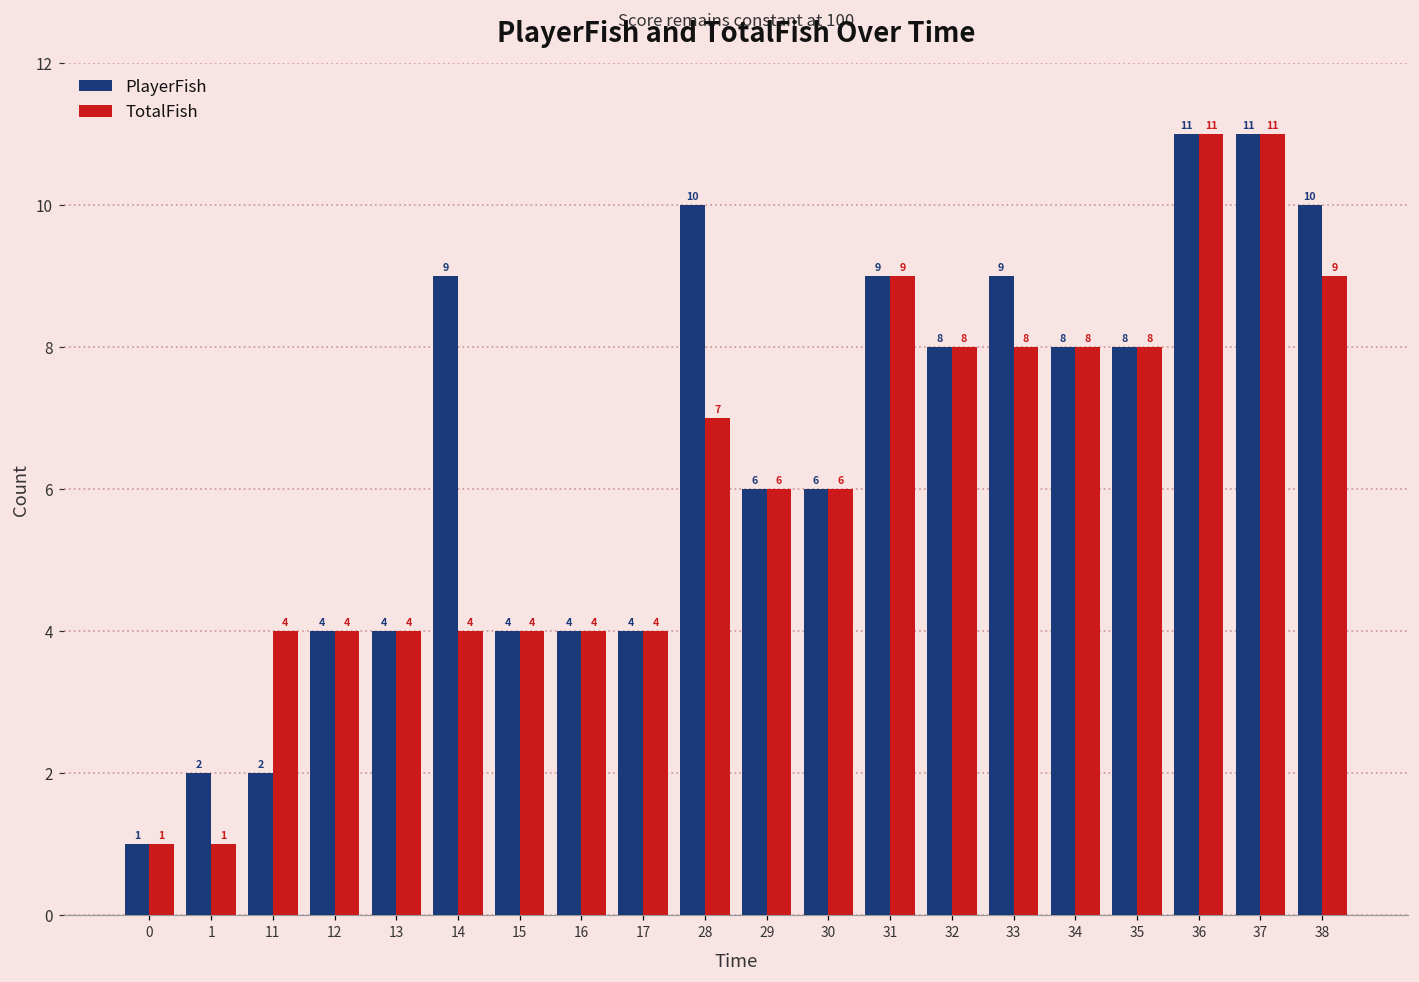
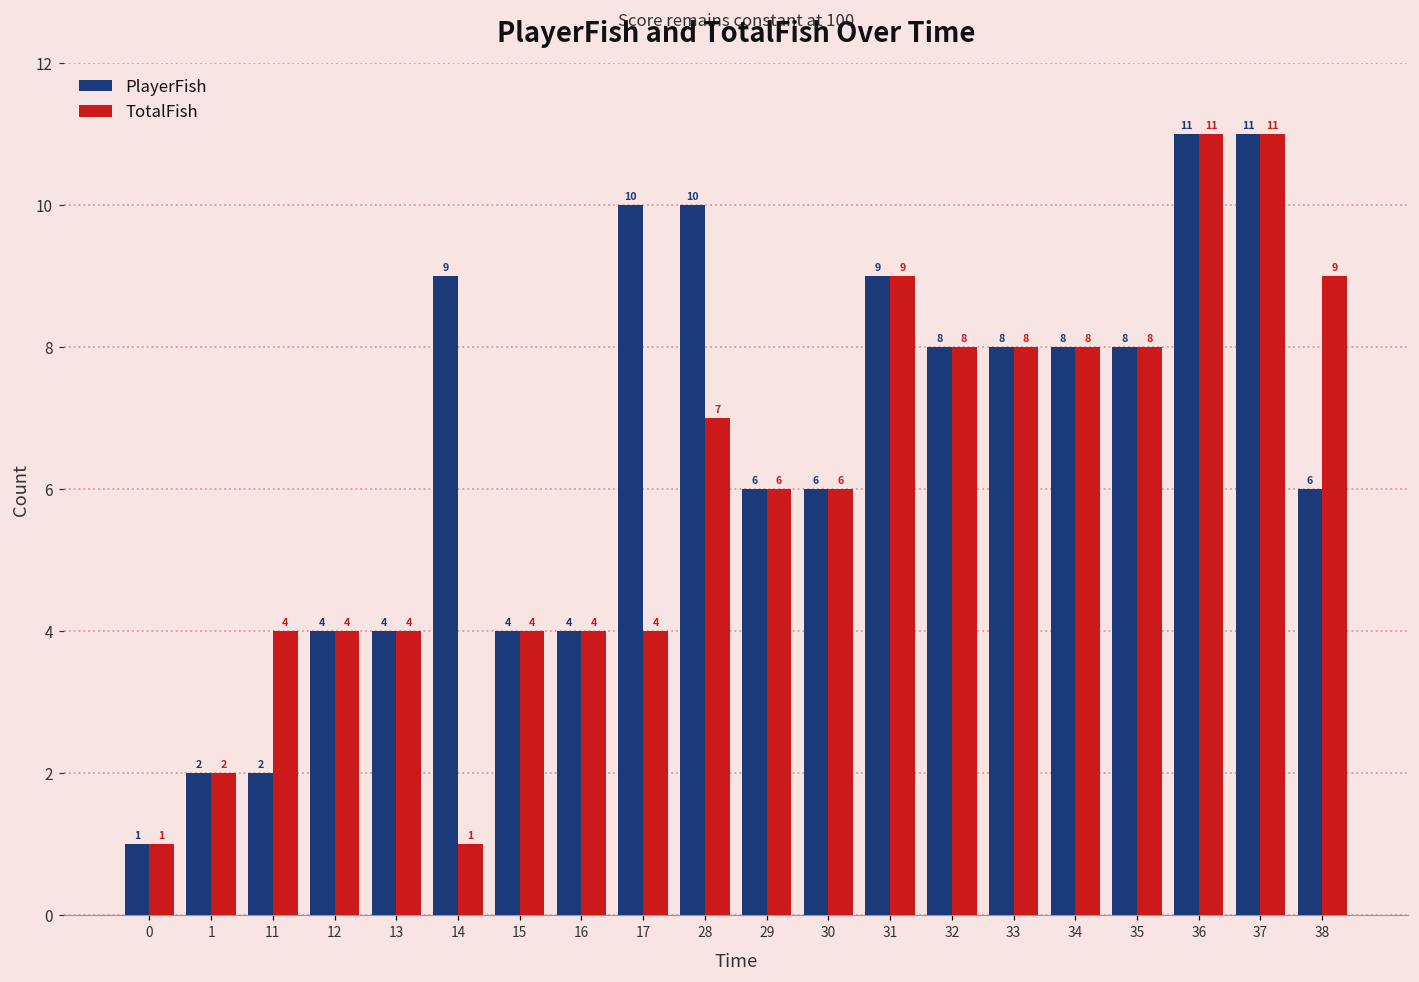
  {
    "PlayerFish": {
      "0": 1,
      "1": 2,
      "11": 2,
      "12": 4,
      "13": 4,
      "14": 9,
      "15": 4,
      "16": 4,
-     "17": 4,
+     "17": 10,
      "28": 10,
      "29": 6,
      "30": 6,
      "31": 9,
      "32": 8,
-     "33": 9,
+     "33": 8,
      "34": 8,
      "35": 8,
      "36": 11,
      "37": 11,
-     "38": 10
+     "38": 6
    },
    "TotalFish": {
      "0": 1,
-     "1": 1,
+     "1": 2,
      "11": 4,
      "12": 4,
      "13": 4,
-     "14": 4,
+     "14": 1,
      "15": 4,
      "16": 4,
      "17": 4,
      "28": 7,
      "29": 6,
      "30": 6,
      "31": 9,
      "32": 8,
      "33": 8,
      "34": 8,
      "35": 8,
      "36": 11,
      "37": 11,
      "38": 9
    }
  }
